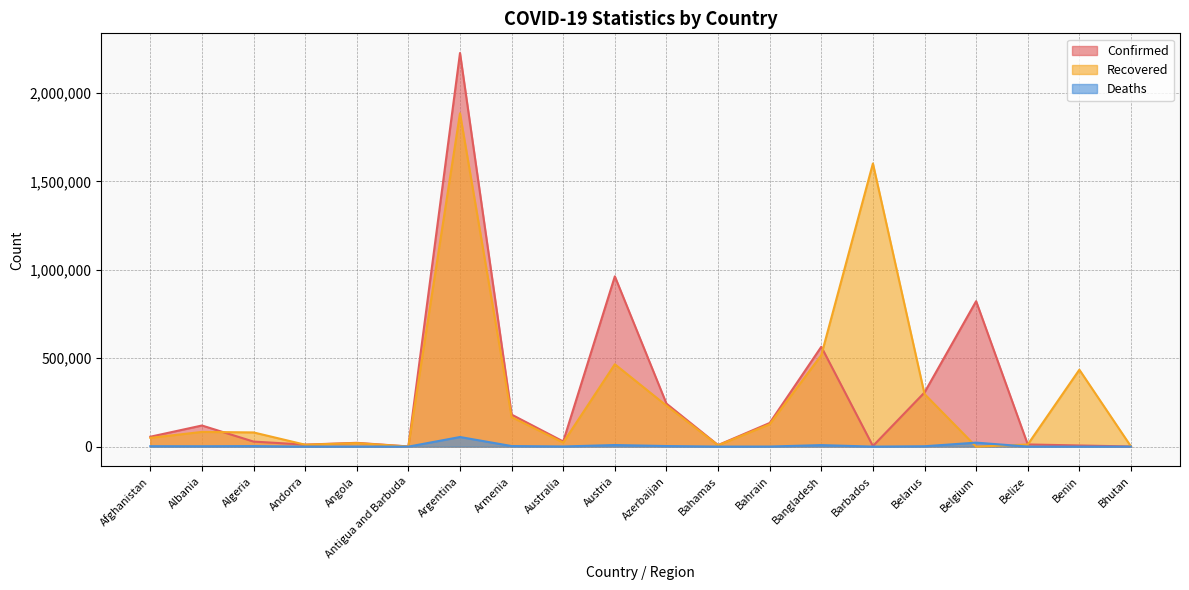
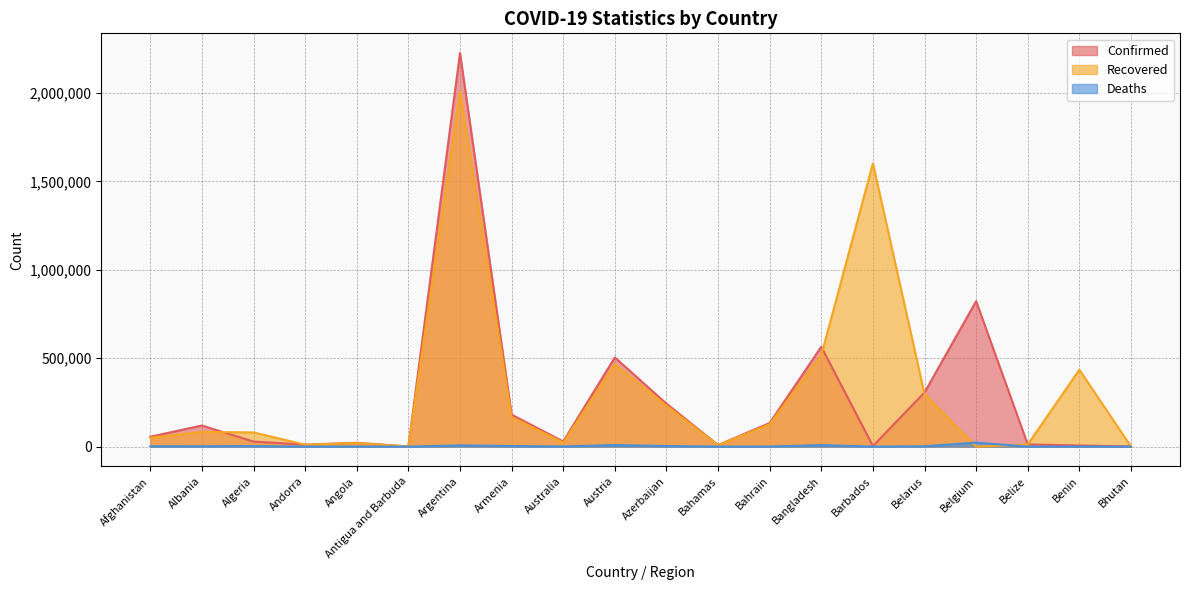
  {
    "Confirmed": {
      "Albania": "120,000",
      "Algeria": "30,000",
      "Argentina": "2,230,000",
-     "Austria": "960,000",
+     "Austria": "500,000",
      "Bangladesh": "560,000",
      "Belgium": "820,000"
    },
    "Recovered": {
      "Albania": "80,000",
      "Algeria": "80,000",
-     "Argentina": "1,890,000",
+     "Argentina": "2,010,000",
      "Austria": "470,000",
      "Bangladesh": "520,000",
      "Barbados": "1,600,000",
      "Belgium": "0",
      "Benin": "440,000"
    },
    "Deaths": {
      "Afghanistan": "0",
      "Albania": "0",
      "Algeria": "0",
      "Angola": "0",
-     "Argentina": "50,000",
+     "Argentina": "10,000",
      "Armenia": "0",
      "Australia": "0",
      "Austria": "10,000",
      "Azerbaijan": "0",
      "Bahrain": "0",
      "Bangladesh": "10,000",
      "Belarus": "0",
      "Belgium": "20,000"
    }
  }
